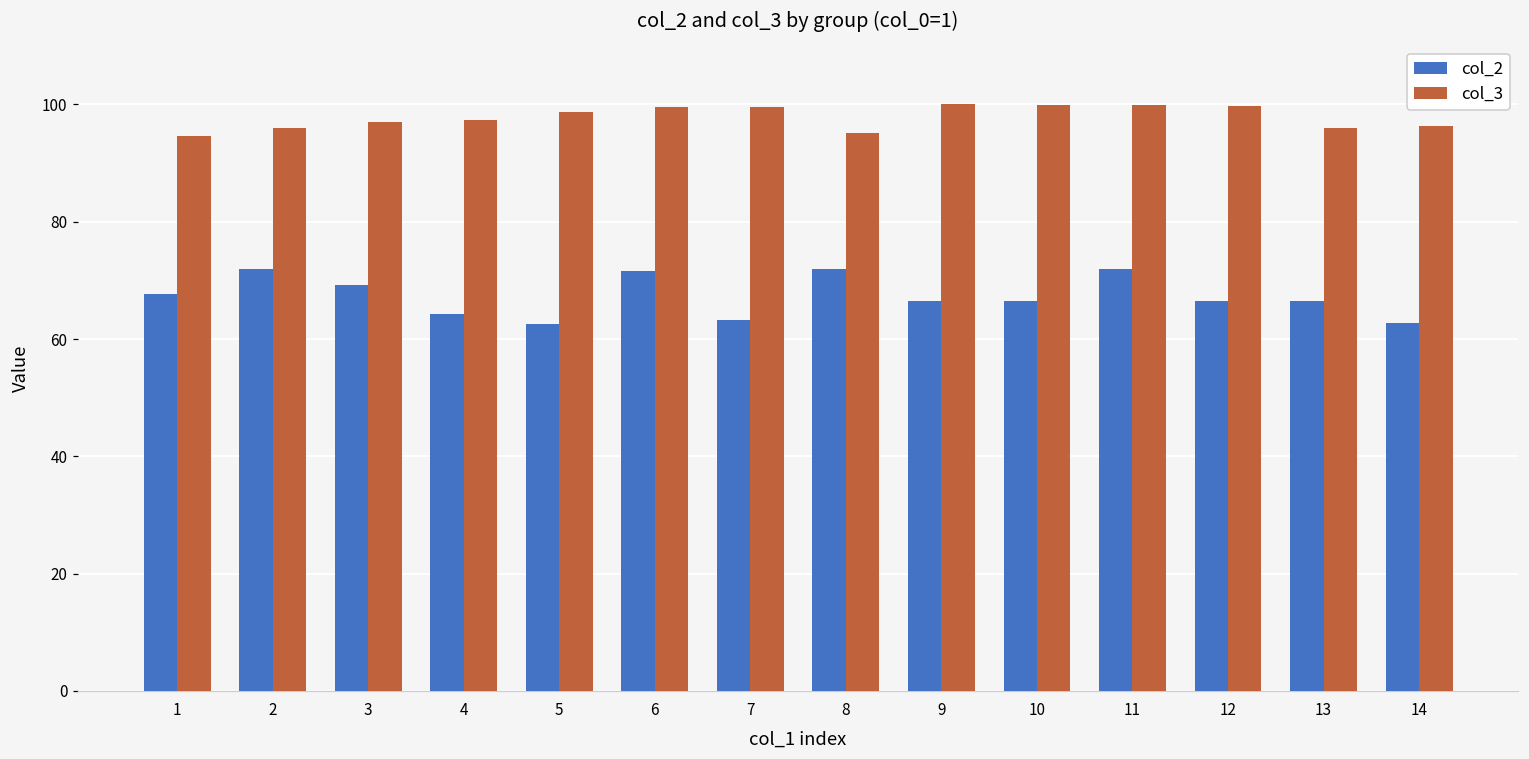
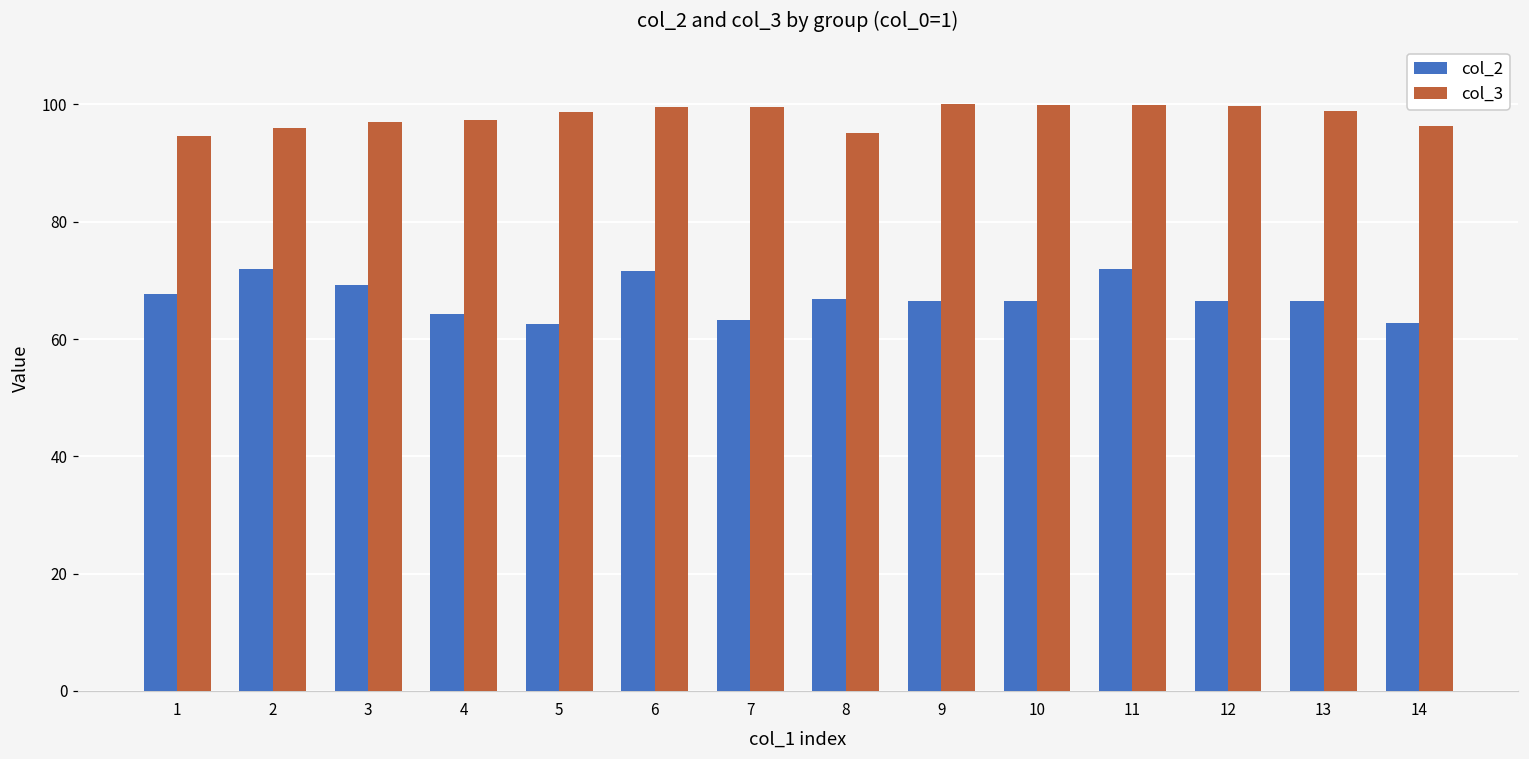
  {
    "col_2": {
      "1": 68,
      "2": 72,
      "3": 69,
      "4": 64,
      "5": 63,
      "6": 72,
      "7": 63,
-     "8": 72,
+     "8": 67,
      "9": 67,
      "10": 66,
      "11": 72,
      "12": 67,
      "13": 67,
      "14": 63
    },
    "col_3": {
      "1": 95,
      "2": 96,
      "3": 97,
      "4": 97,
      "5": 99,
      "6": 100,
      "7": 99,
      "8": 95,
      "9": 100,
      "10": 100,
      "11": 100,
      "12": 100,
-     "13": 96,
+     "13": 99,
      "14": 96
    }
  }
